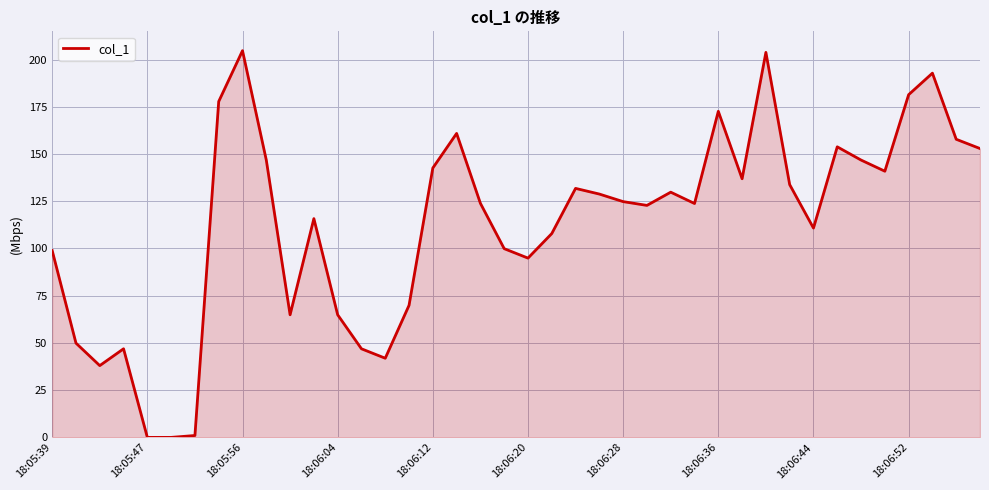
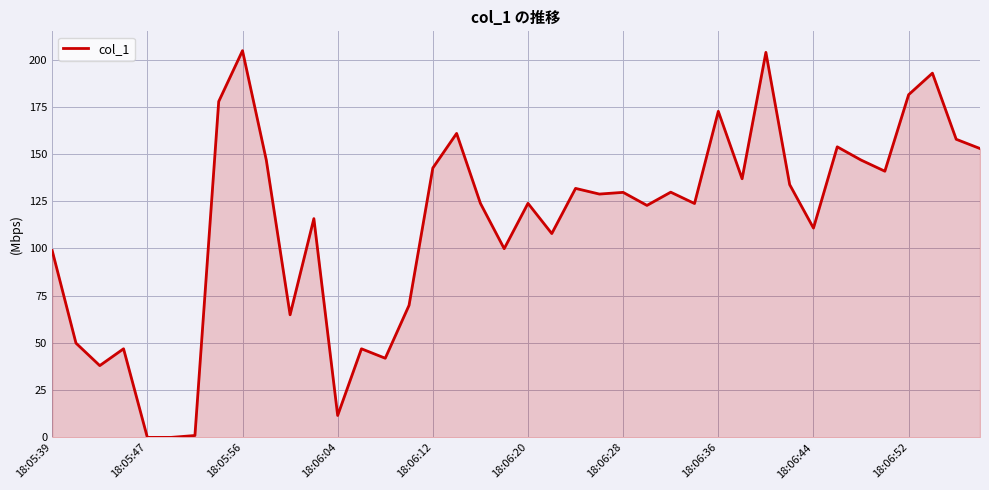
  {
    "18:05:39": 99,
    "18:05:47": 0,
    "18:05:56": 205,
-   "18:06:04": 65,
+   "18:06:04": 12,
    "18:06:12": 143,
-   "18:06:20": 95,
-   "18:06:28": 125,
+   "18:06:20": 124,
+   "18:06:28": 130,
    "18:06:36": 173,
    "18:06:44": 111,
    "18:06:52": 181
  }
